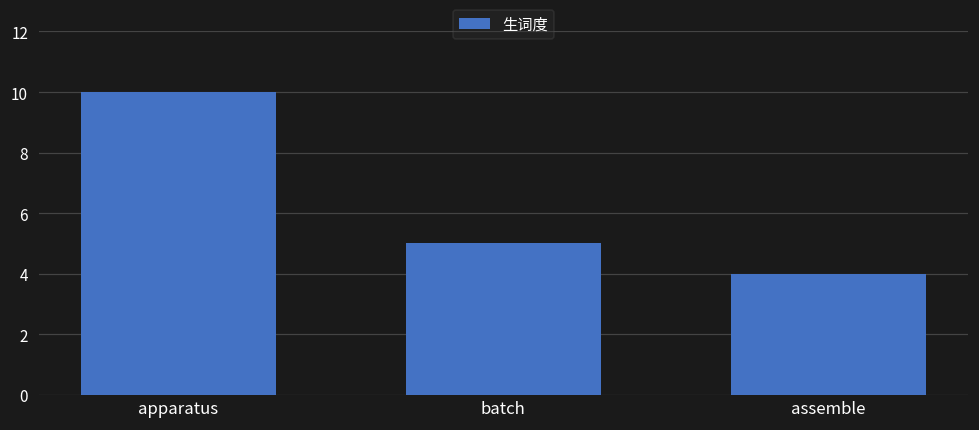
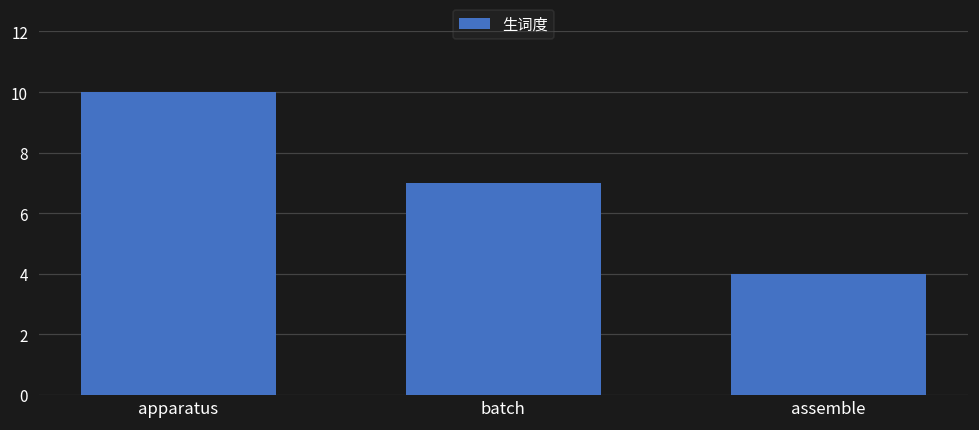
  {
    "apparatus": 10,
-   "batch": 5,
+   "batch": 7,
    "assemble": 4
  }
